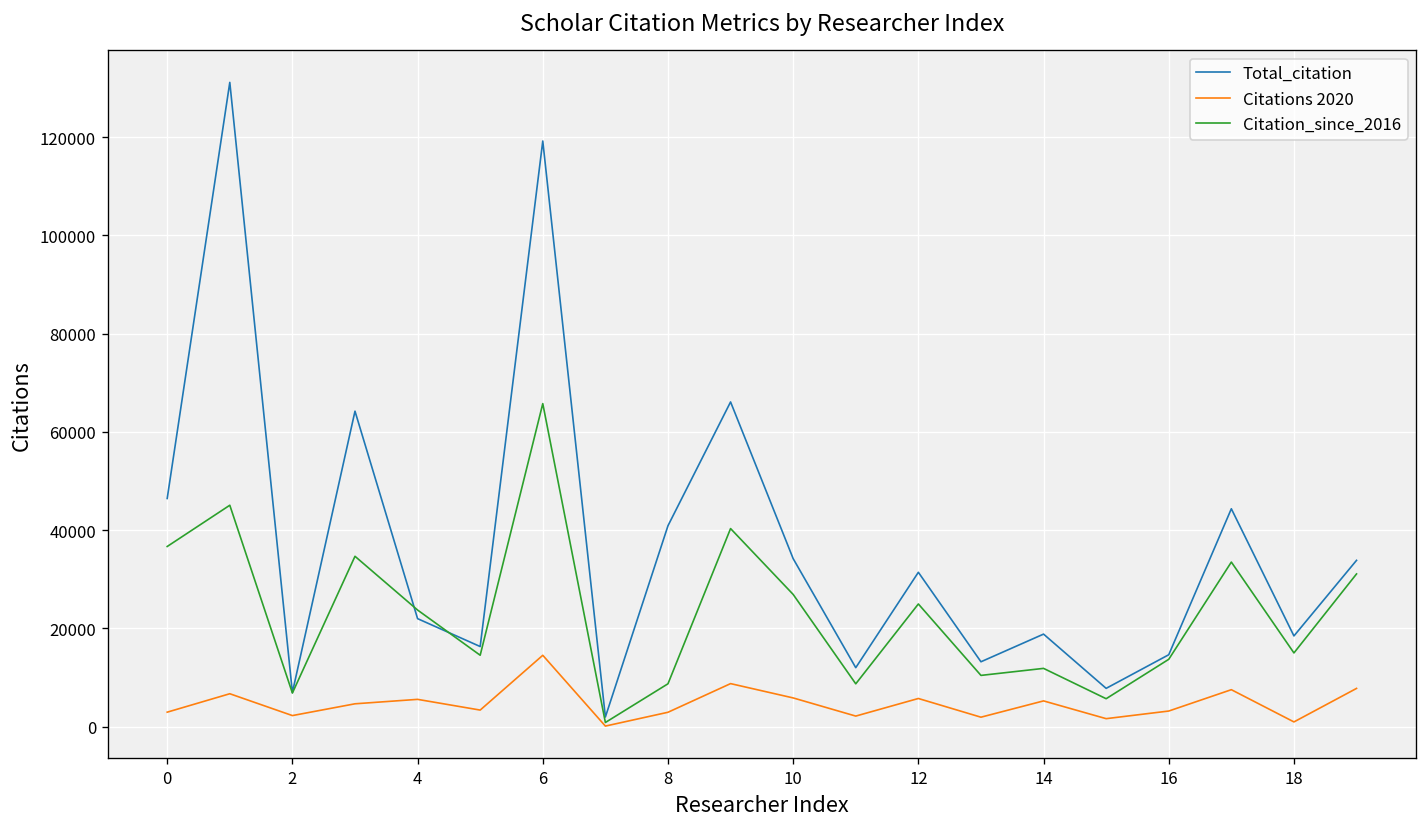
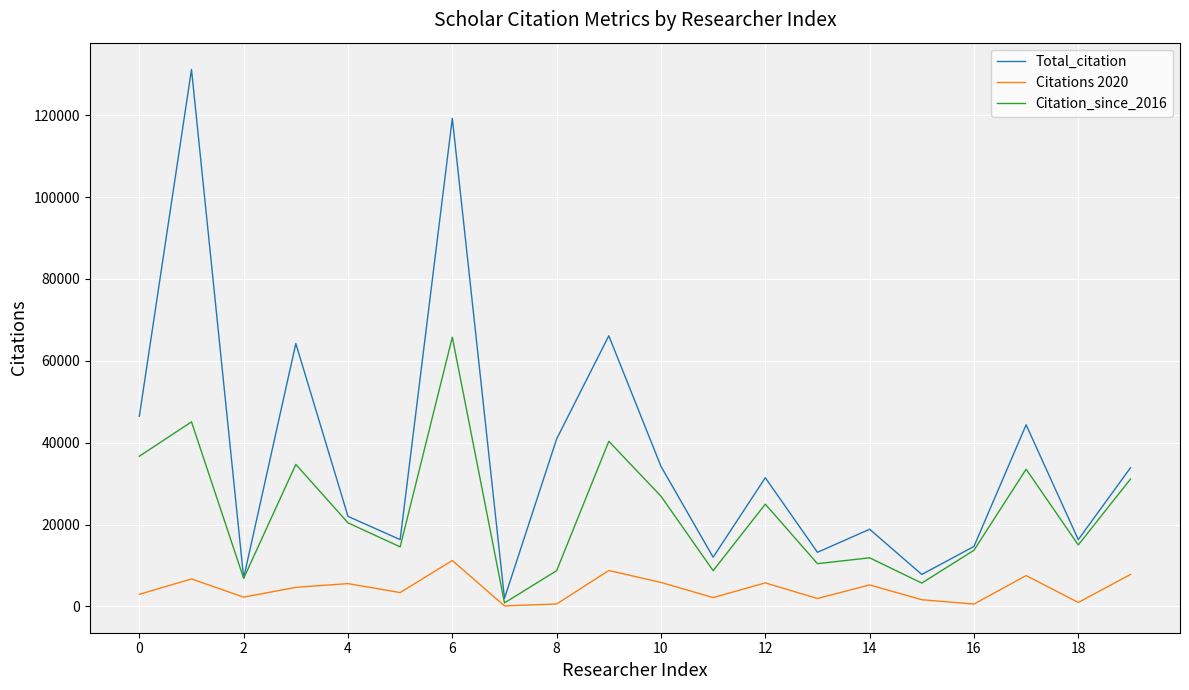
  {
    "Total_citation": {
      "0": 46000,
      "4": 22000,
      "6": 119000,
      "8": 41000,
      "10": 34000,
      "12": 31000,
      "14": 19000,
      "16": 15000,
-     "18": 18000
+     "18": 16000
    },
    "Citations 2020": {
      "0": 3000,
      "2": 2000,
      "4": 6000,
-     "6": 15000,
-     "8": 3000,
+     "6": 11000,
+     "8": 1000,
      "10": 6000,
      "12": 6000,
      "14": 5000,
-     "16": 3000,
+     "16": 1000,
      "18": 1000
    },
    "Citation_since_2016": {
      "0": 37000,
-     "4": 24000,
+     "4": 20000,
      "6": 66000,
      "8": 9000,
      "10": 27000,
      "12": 25000,
      "14": 12000,
      "16": 14000,
      "18": 15000
    }
  }
